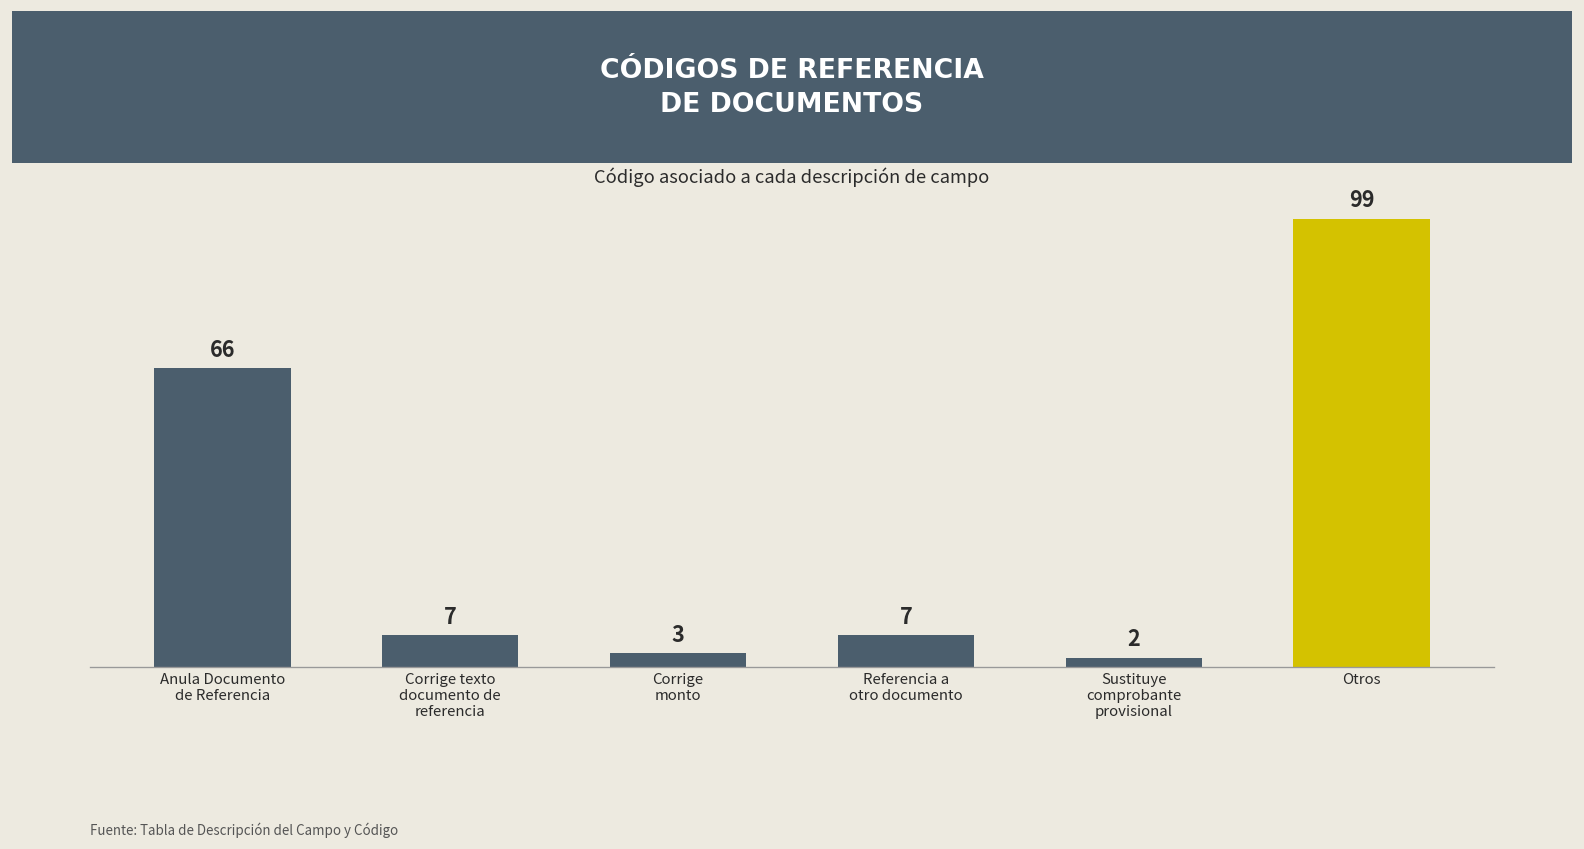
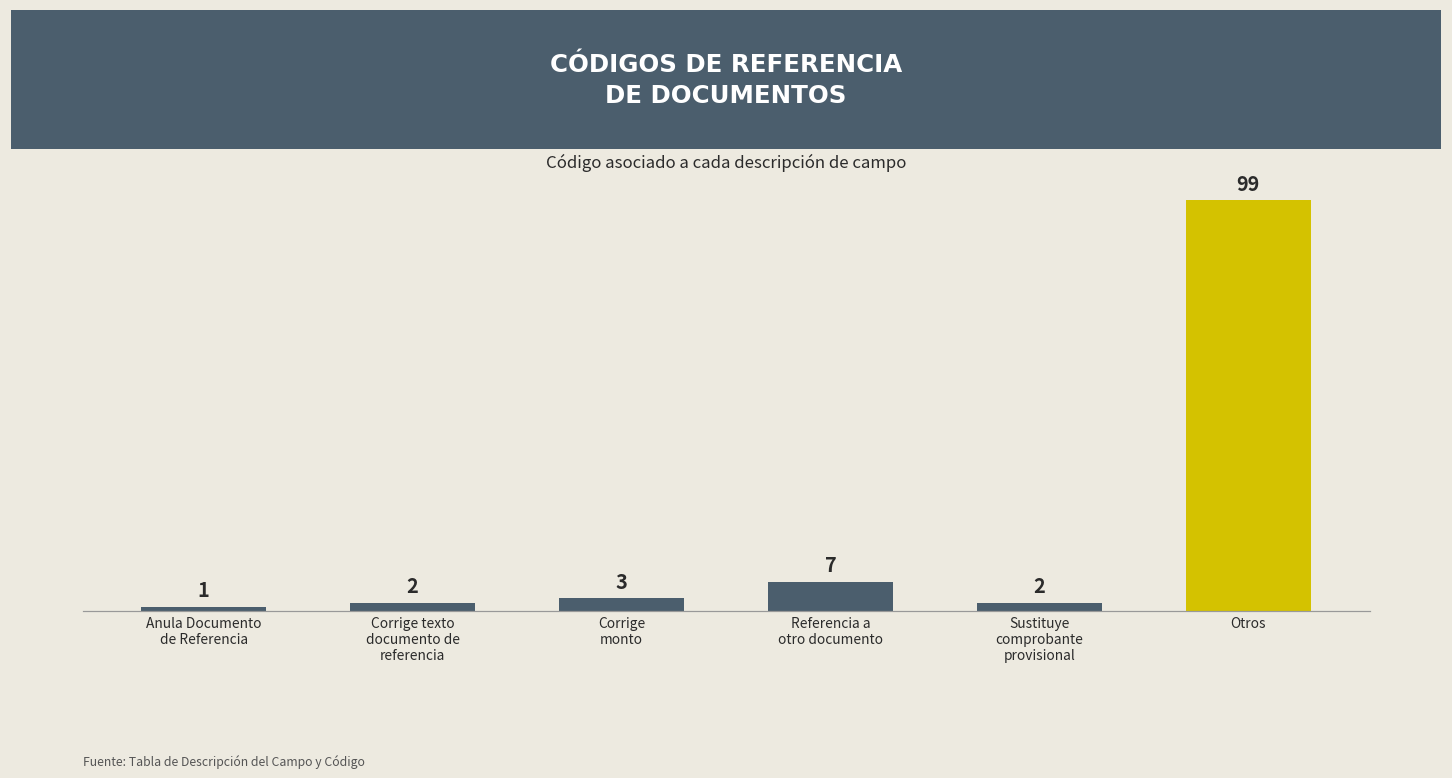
  {
-   "Anula Documento de Referencia": 66,
-   "Corrige texto documento de referencia": 7,
+   "Anula Documento de Referencia": 1,
+   "Corrige texto documento de referencia": 2,
    "Corrige monto": 3,
    "Referencia a otro documento": 7,
    "Sustituye comprobante provisional": 2,
    "Otros": 99
  }
